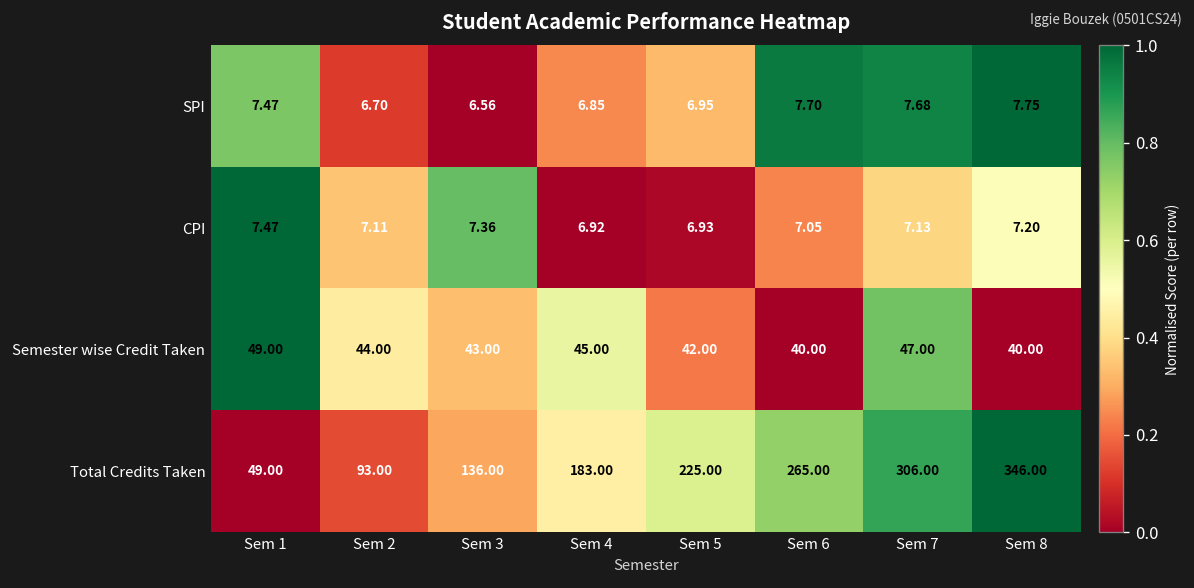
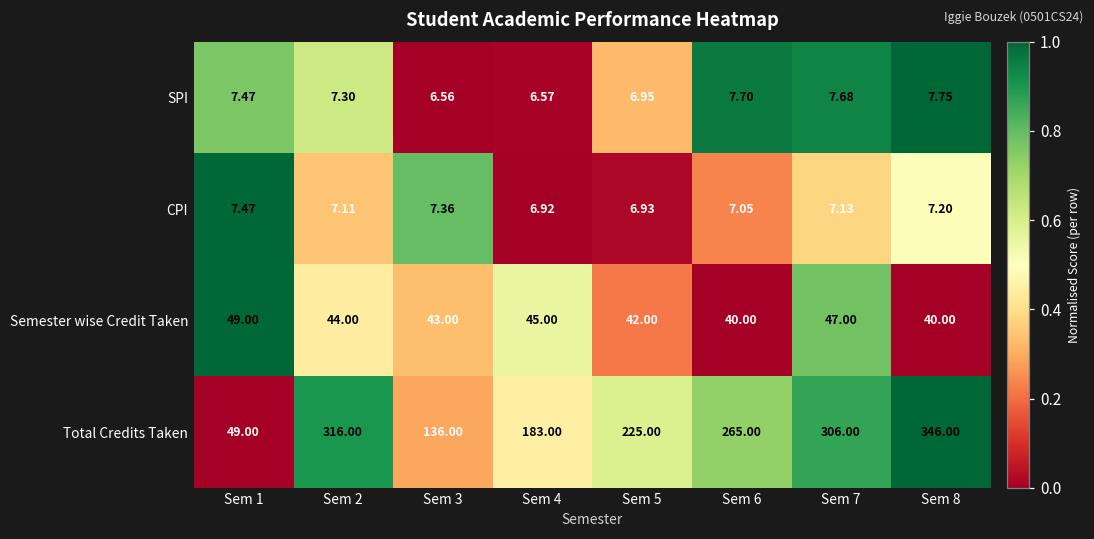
  {
    "SPI": {
      "Sem 1": 7.47,
-     "Sem 2": 6.70,
+     "Sem 2": 7.30,
      "Sem 3": 6.56,
-     "Sem 4": 6.85,
+     "Sem 4": 6.57,
      "Sem 5": 6.95,
      "Sem 6": 7.70,
      "Sem 7": 7.68,
      "Sem 8": 7.75
    },
    "CPI": {
      "Sem 1": 7.47,
      "Sem 2": 7.11,
      "Sem 3": 7.36,
      "Sem 4": 6.92,
      "Sem 5": 6.93,
      "Sem 6": 7.05,
      "Sem 7": 7.13,
      "Sem 8": 7.20
    },
    "Semester wise Credit Taken": {
      "Sem 1": 49.00,
      "Sem 2": 44.00,
      "Sem 3": 43.00,
      "Sem 4": 45.00,
      "Sem 5": 42.00,
      "Sem 6": 40.00,
      "Sem 7": 47.00,
      "Sem 8": 40.00
    },
    "Total Credits Taken": {
      "Sem 1": 49.00,
-     "Sem 2": 93.00,
+     "Sem 2": 316.00,
      "Sem 3": 136.00,
      "Sem 4": 183.00,
      "Sem 5": 225.00,
      "Sem 6": 265.00,
      "Sem 7": 306.00,
      "Sem 8": 346.00
    }
  }
